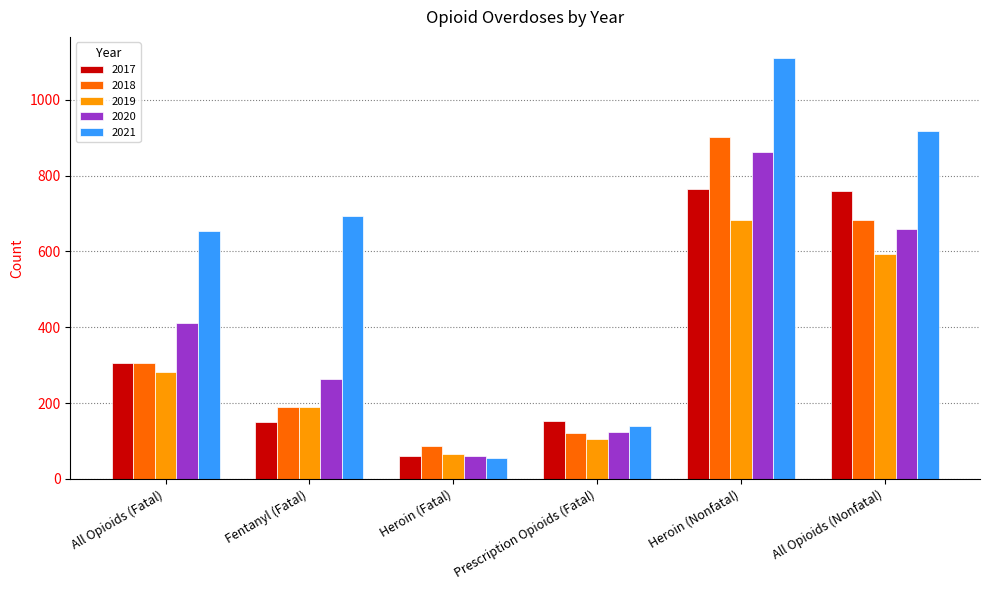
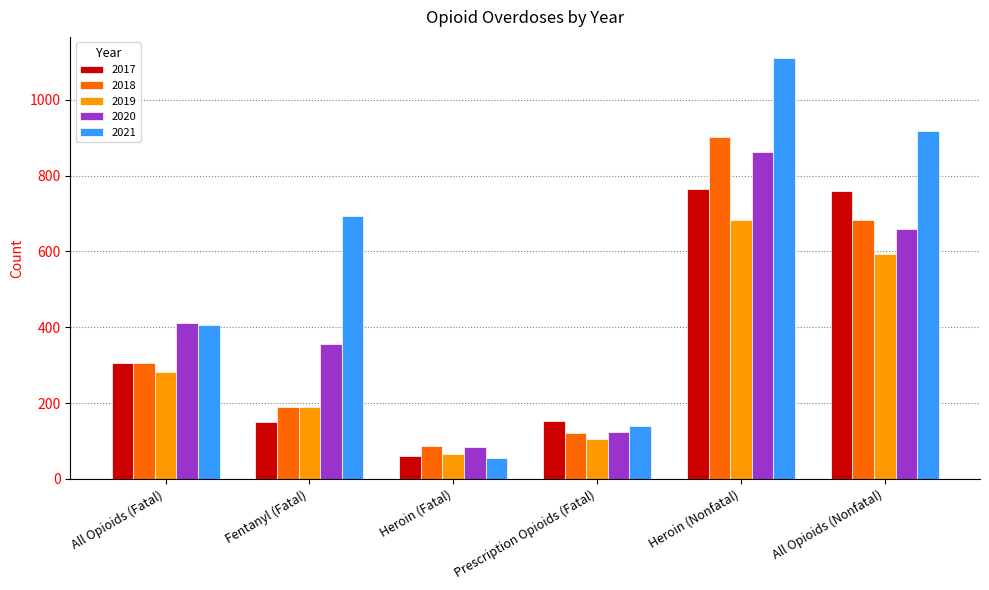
  {
    "2017": {
      "All Opioids (Fatal)": 310,
      "Fentanyl (Fatal)": 150,
      "Heroin (Fatal)": 60,
      "Prescription Opioids (Fatal)": 150,
      "Heroin (Nonfatal)": 760,
      "All Opioids (Nonfatal)": 760
    },
    "2020": {
      "All Opioids (Fatal)": 410,
-     "Fentanyl (Fatal)": 260,
-     "Heroin (Fatal)": 60,
+     "Fentanyl (Fatal)": 360,
+     "Heroin (Fatal)": 80,
      "Prescription Opioids (Fatal)": 120,
      "Heroin (Nonfatal)": 860,
      "All Opioids (Nonfatal)": 660
    },
    "2021": {
-     "All Opioids (Fatal)": 650,
+     "All Opioids (Fatal)": 410,
      "Fentanyl (Fatal)": 690,
      "Heroin (Fatal)": 60,
      "Prescription Opioids (Fatal)": 140,
      "Heroin (Nonfatal)": 1110,
      "All Opioids (Nonfatal)": 920
    }
  }
